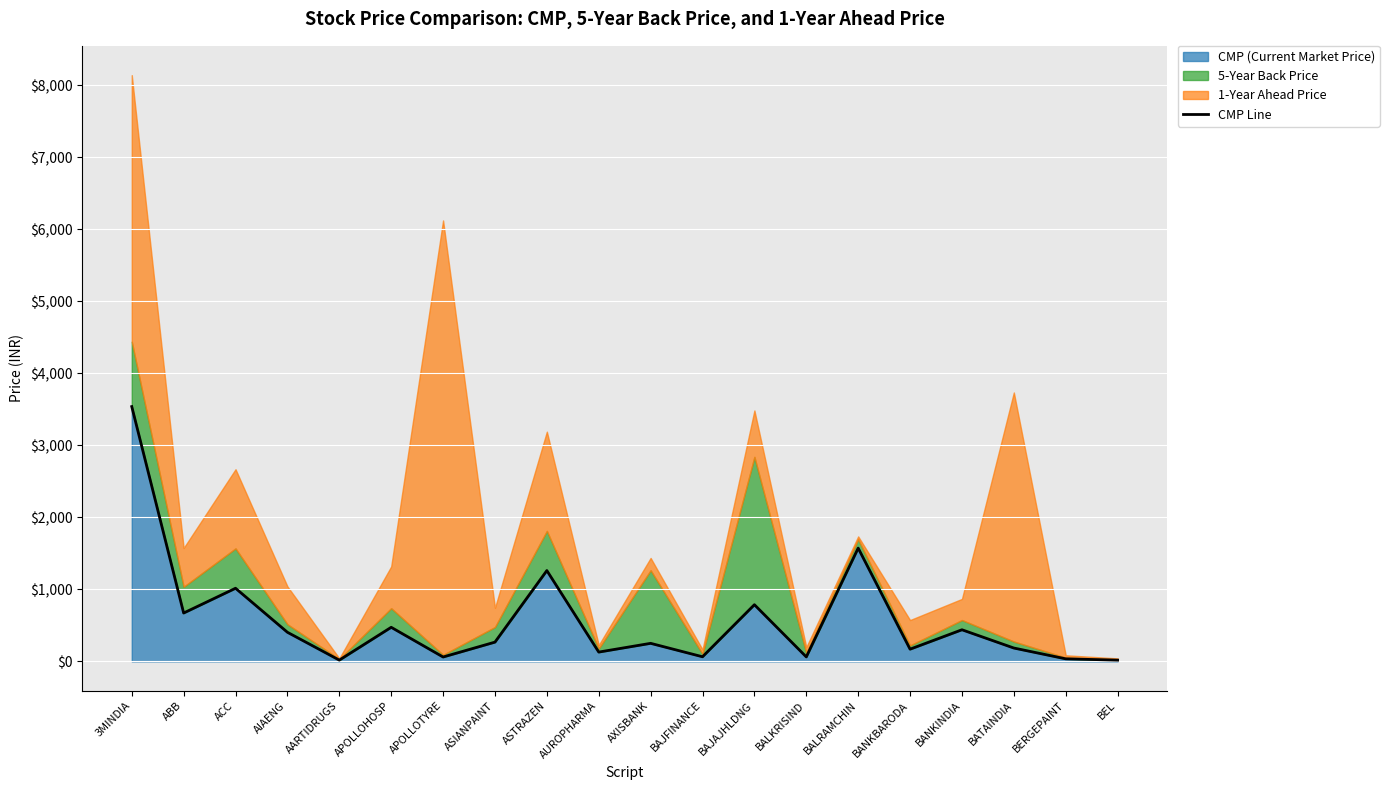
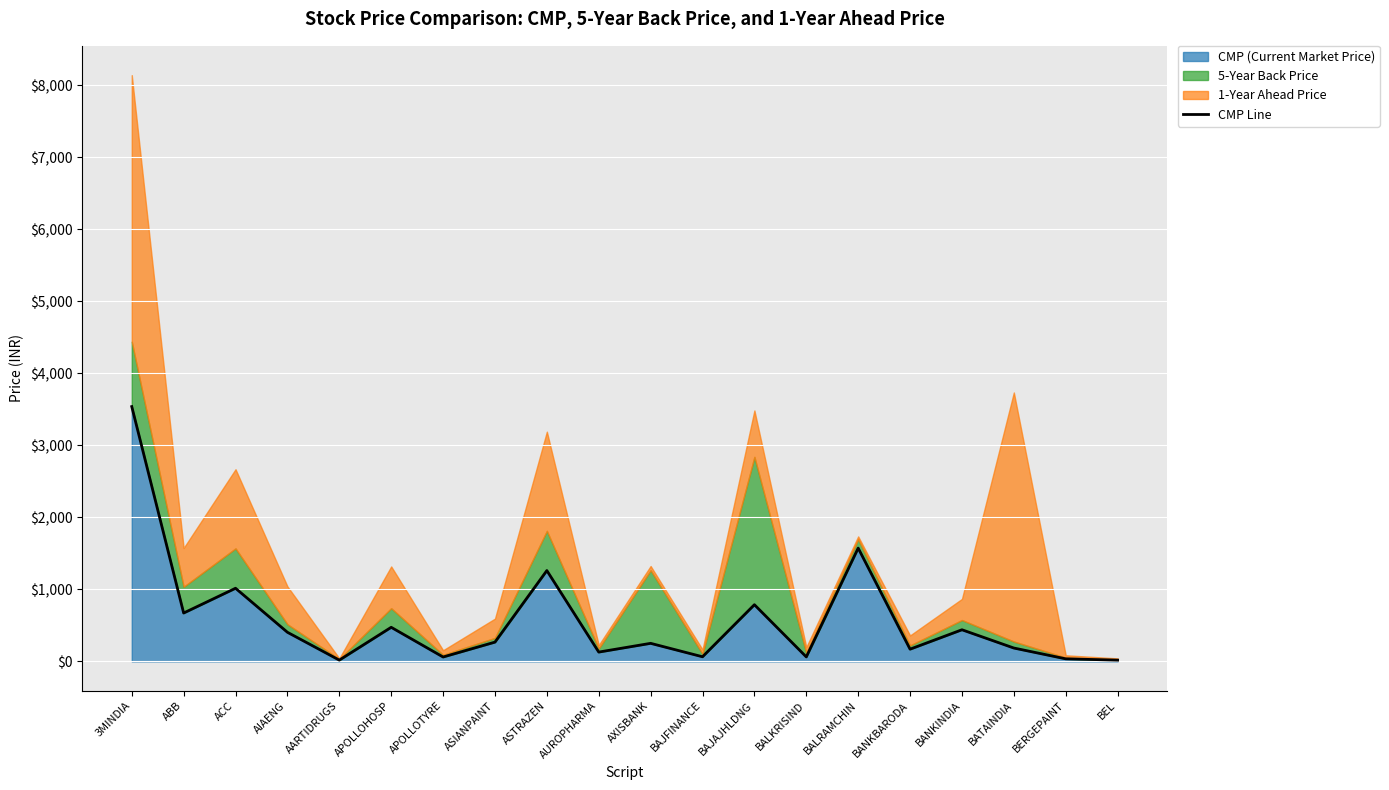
  {
    "CMP (Current Market Price)": {
      "3MINDIA": "$3,500",
      "ABB": "$700",
      "ACC": "$1,000",
      "AIAENG": "$400",
      "APOLLOHOSP": "$500",
      "ASIANPAINT": "$300",
      "ASTRAZEN": "$1,300",
      "AUROPHARMA": "$100",
      "AXISBANK": "$300",
      "BAJFINANCE": "$100",
      "BAJAJHLDNG": "$800",
      "BALKRISIND": "$100",
      "BALRAMCHIN": "$1,600",
      "BANKBARODA": "$200",
      "BANKINDIA": "$400",
      "BATAINDIA": "$200"
    },
    "5-Year Back Price": {
      "3MINDIA": "$900",
      "ABB": "$400",
      "ACC": "$600",
      "AIAENG": "$100",
      "APOLLOHOSP": "$300",
-     "ASIANPAINT": "$200",
+     "ASIANPAINT": "$100",
      "ASTRAZEN": "$600",
      "AUROPHARMA": "$0",
      "AXISBANK": "$1,000",
      "BAJFINANCE": "$0",
      "BAJAJHLDNG": "$2,100",
      "BALKRISIND": "$100",
      "BALRAMCHIN": "$100",
      "BANKBARODA": "$100",
      "BANKINDIA": "$100",
      "BATAINDIA": "$100"
    },
    "1-Year Ahead Price": {
      "3MINDIA": "$3,700",
      "ABB": "$500",
      "ACC": "$1,100",
      "AIAENG": "$500",
      "APOLLOHOSP": "$600",
-     "APOLLOTYRE": "$6,000",
+     "APOLLOTYRE": "$100",
      "ASIANPAINT": "$300",
      "ASTRAZEN": "$1,400",
      "AUROPHARMA": "$0",
-     "AXISBANK": "$200",
+     "AXISBANK": "$100",
      "BAJFINANCE": "$100",
      "BAJAJHLDNG": "$600",
      "BALKRISIND": "$100",
      "BALRAMCHIN": "$0",
-     "BANKBARODA": "$400",
+     "BANKBARODA": "$100",
      "BANKINDIA": "$300",
      "BATAINDIA": "$3,500"
    }
  }
